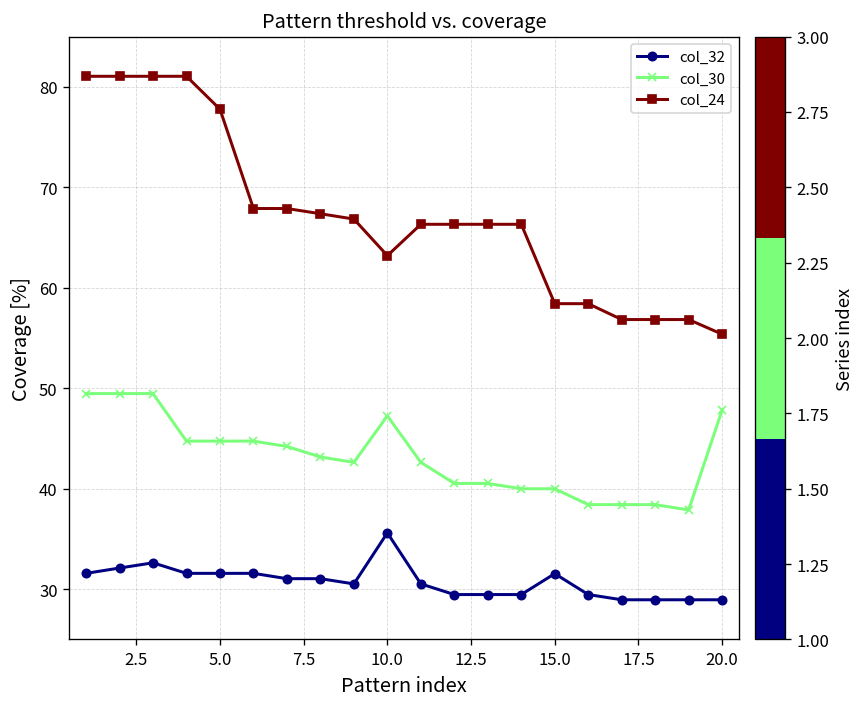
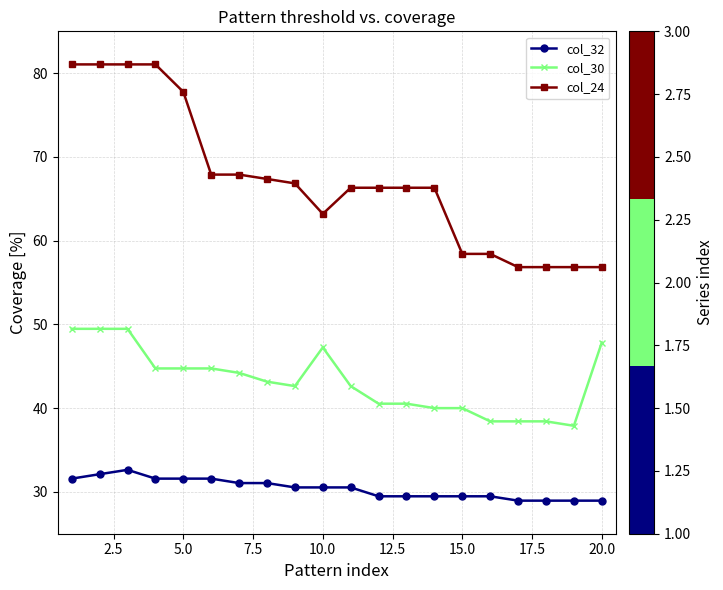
  {
    "col_32": {
      "5.0": 32,
-     "10.0": 36,
-     "15.0": 32,
+     "10.0": 31,
+     "15.0": 29,
      "20.0": 29
    },
    "col_30": {
      "5.0": 45,
      "10.0": 47,
      "15.0": 40,
      "20.0": 48
    },
    "col_24": {
      "5.0": 78,
      "10.0": 63,
      "15.0": 58,
-     "20.0": 55
+     "20.0": 57
    }
  }
